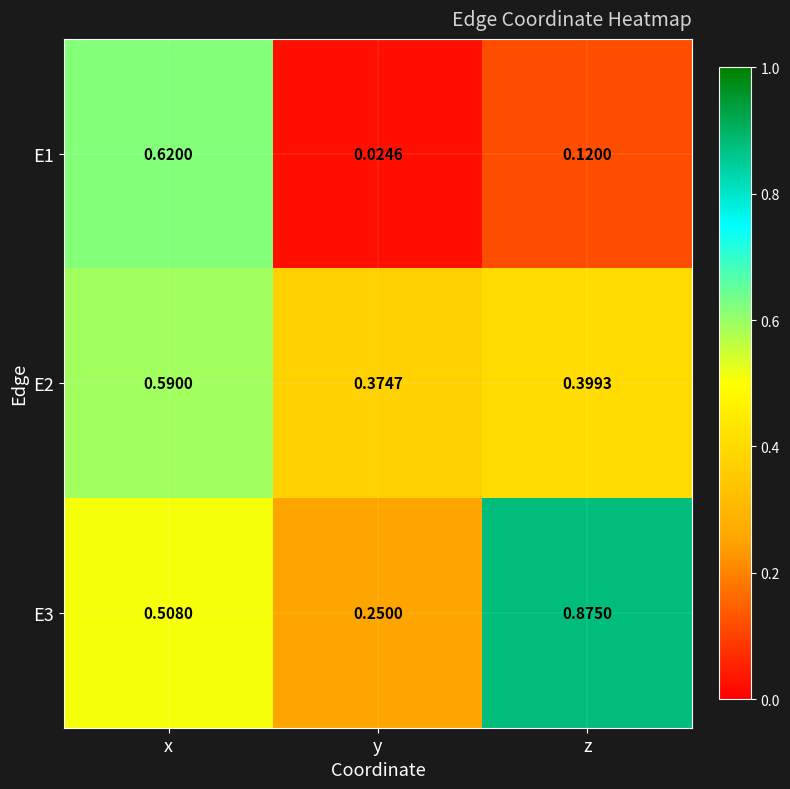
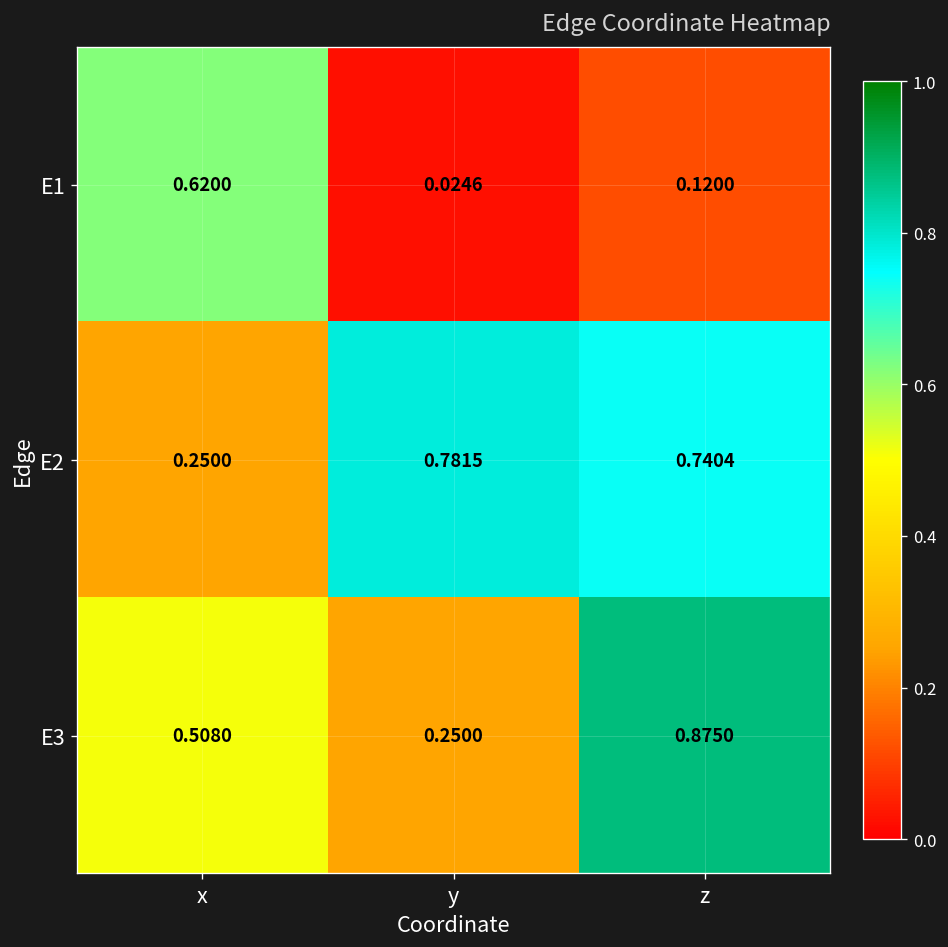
  {
    "E1": {
      "x": 0.6200,
      "y": 0.0246,
      "z": 0.1200
    },
    "E2": {
-     "x": 0.5900,
-     "y": 0.3747,
-     "z": 0.3993
+     "x": 0.2500,
+     "y": 0.7815,
+     "z": 0.7404
    },
    "E3": {
      "x": 0.5080,
      "y": 0.2500,
      "z": 0.8750
    }
  }
